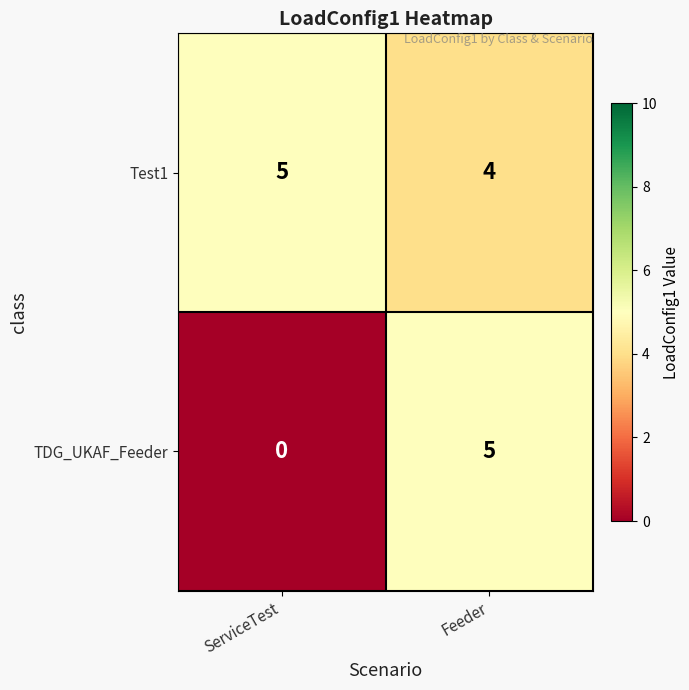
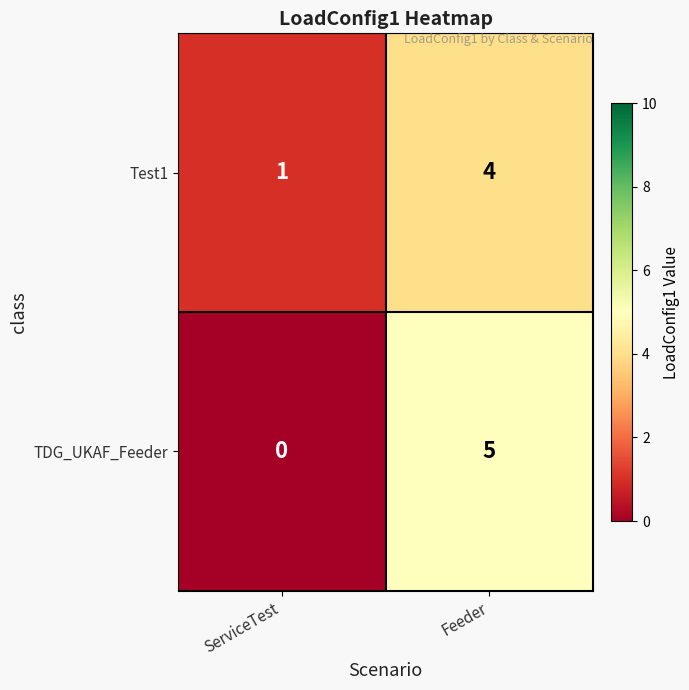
  {
    "Test1": {
-     "ServiceTest": 5
+     "ServiceTest": 1
    },
    "TDG_UKAF_Feeder": {
      "ServiceTest": 0,
      "Feeder": 5
    }
  }
